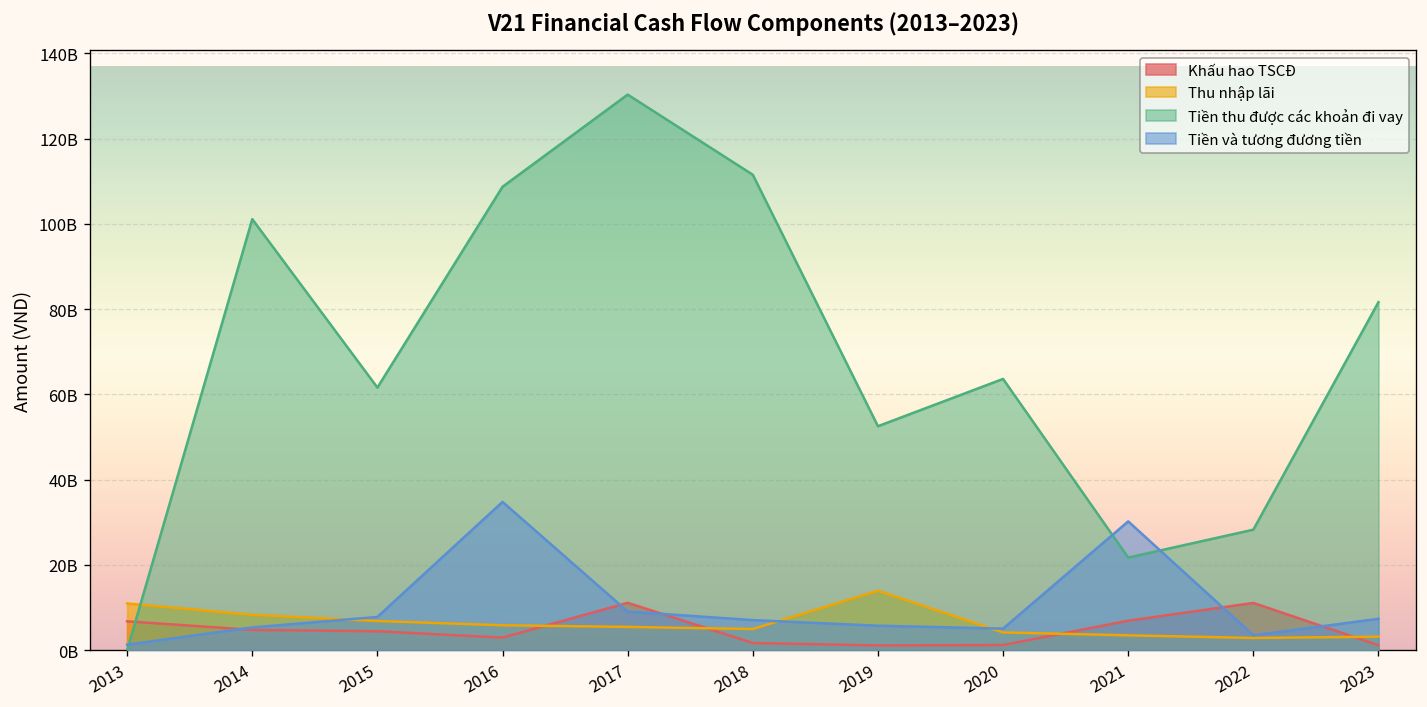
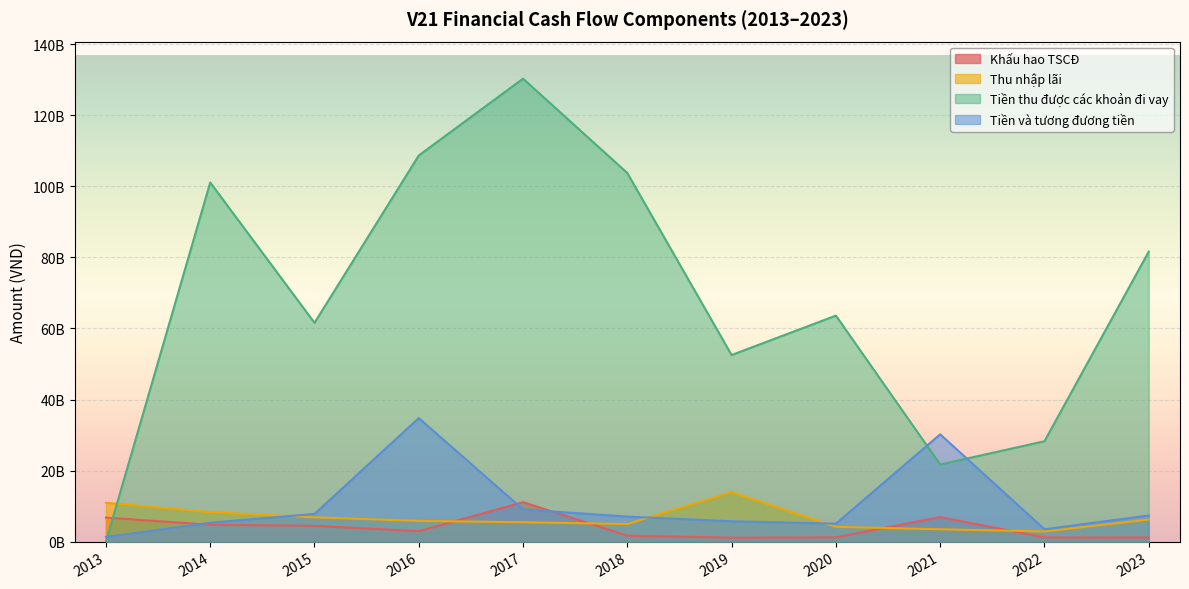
  {
    "Khấu hao TSCĐ": {
      "2013": 7000000000,
      "2015": 4000000000,
      "2016": 3000000000,
      "2017": 11000000000,
      "2018": 2000000000,
      "2019": 1000000000,
      "2020": 1000000000,
      "2021": 7000000000,
-     "2022": 11000000000,
+     "2022": 1000000000,
      "2023": 1000000000
    },
    "Thu nhập lãi": {
      "2013": 11000000000,
      "2014": 8000000000,
      "2015": 7000000000,
      "2016": 6000000000,
      "2017": 5000000000,
      "2018": 5000000000,
      "2019": 14000000000,
      "2020": 4000000000,
      "2021": 3000000000,
-     "2023": 3000000000
+     "2023": 6000000000
    },
    "Tiền thu được các khoản đi vay": {
      "2013": 0,
      "2014": 101000000000,
      "2015": 62000000000,
      "2016": 109000000000,
      "2017": 130000000000,
-     "2018": 112000000000,
+     "2018": 104000000000,
      "2019": 53000000000,
      "2020": 64000000000,
      "2021": 22000000000,
      "2022": 28000000000,
      "2023": 82000000000
    },
    "Tiền và tương đương tiền": {
      "2013": 1000000000,
      "2015": 8000000000,
      "2016": 35000000000,
      "2017": 9000000000,
      "2018": 7000000000,
      "2019": 6000000000,
      "2020": 5000000000,
      "2021": 30000000000,
      "2023": 7000000000
    }
  }
